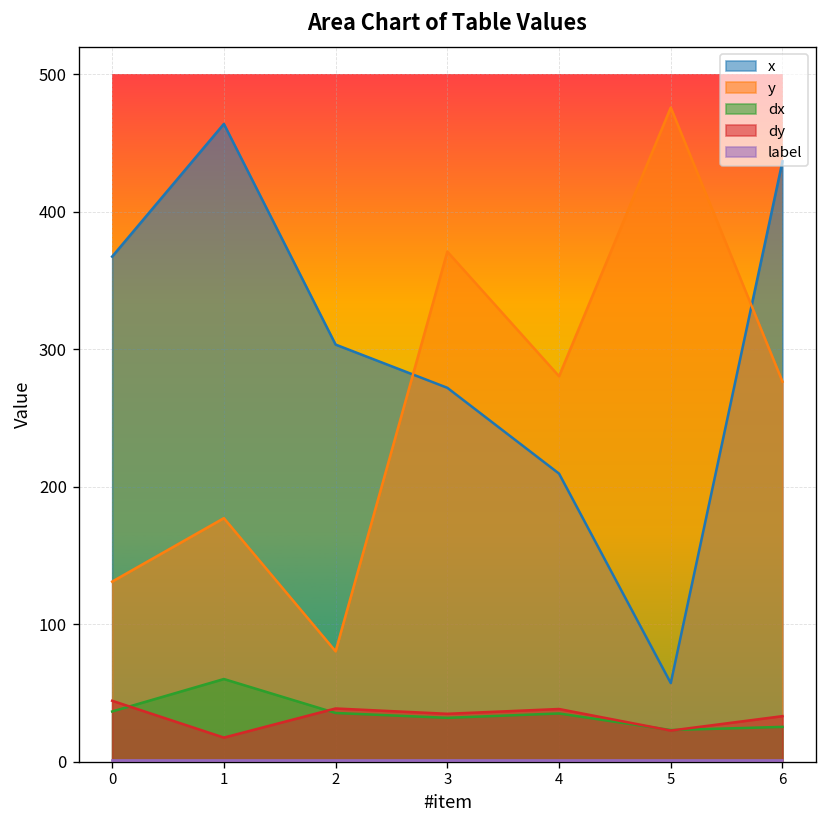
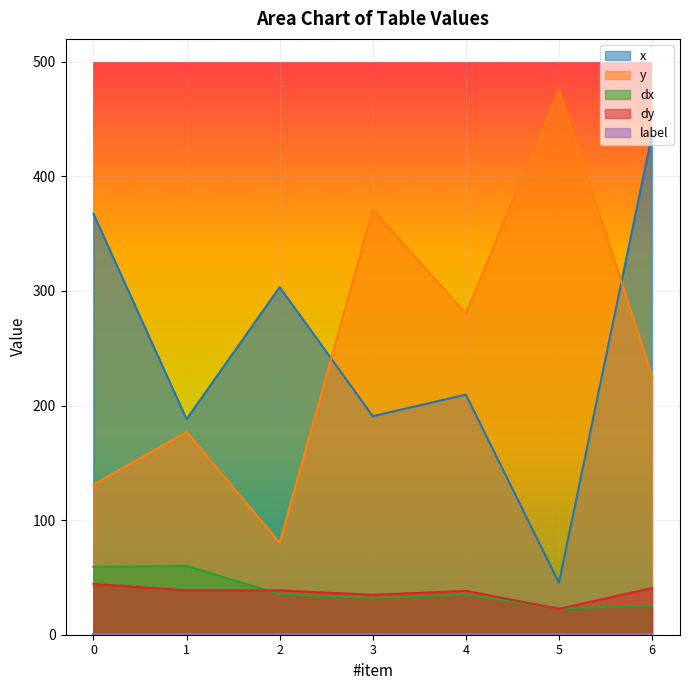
  {
    "x": {
      "0": 367,
-     "1": 464,
+     "1": 188,
      "2": 303,
-     "3": 272,
+     "3": 191,
      "4": 210,
-     "5": 57
+     "5": 45
    },
    "y": {
      "0": 131,
      "1": 177,
      "2": 80,
      "3": 371,
      "4": 280,
      "5": 476,
-     "6": 276
+     "6": 226
    },
    "dx": {
-     "0": 36,
+     "0": 59,
      "1": 60,
      "2": 35,
      "3": 32,
      "4": 35,
      "6": 25
    },
    "dy": {
      "0": 44,
-     "1": 18,
+     "1": 39,
      "2": 39,
      "3": 35,
      "4": 38,
-     "6": 33
+     "6": 41
    },
    "label": {
      "0": 1,
      "1": 1,
      "2": 1,
      "3": 1,
      "4": 1,
      "5": 1,
      "6": 1
    }
  }
